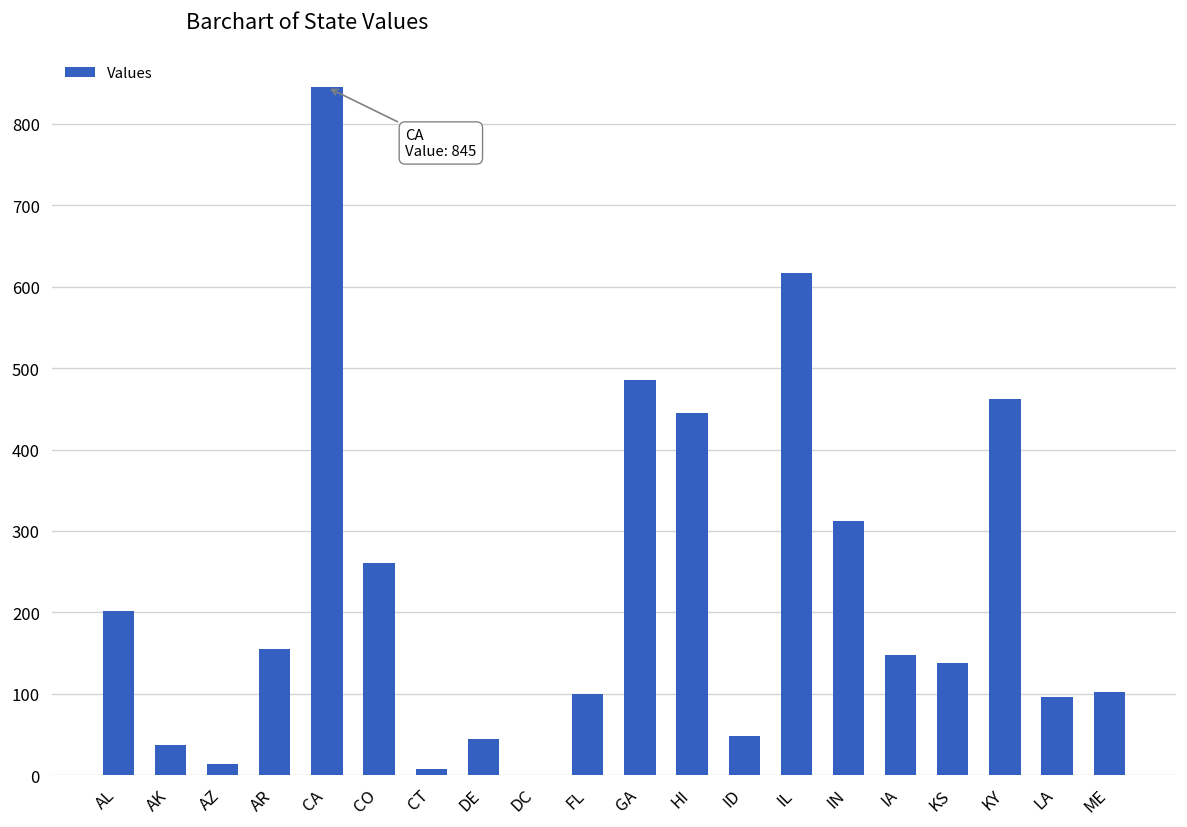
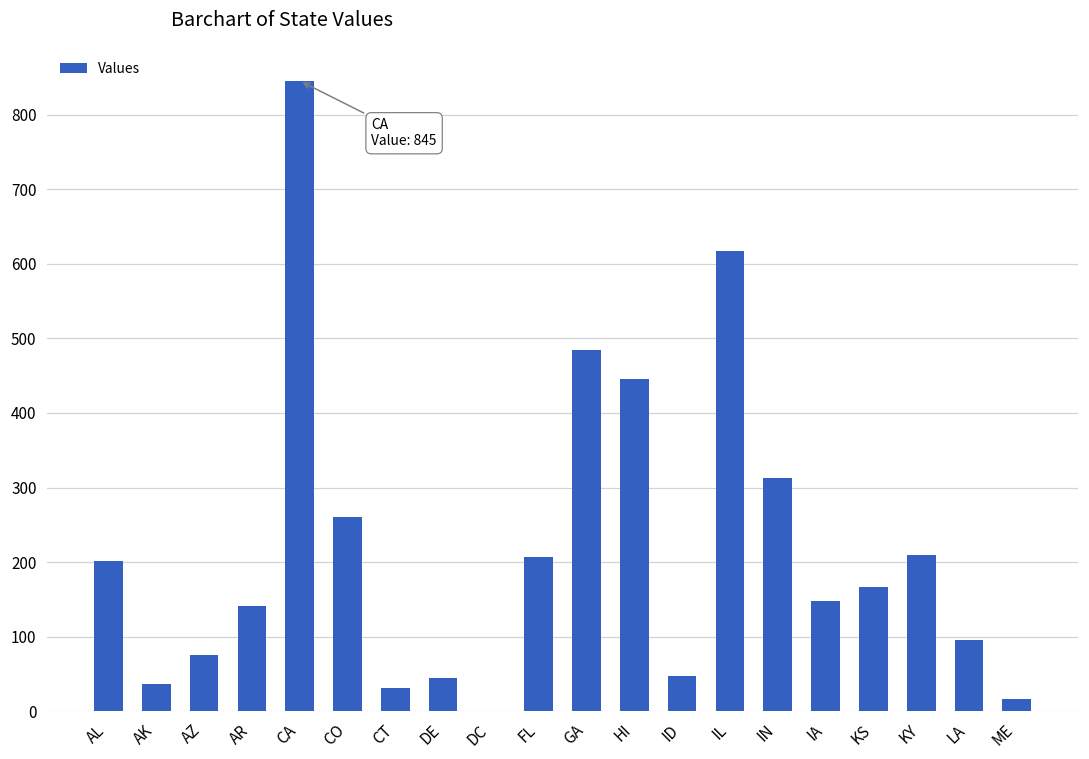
  {
    "AL": 200,
    "AK": 40,
-   "AZ": 10,
-   "AR": 160,
+   "AZ": 80,
+   "AR": 140,
    "CO": 260,
-   "CT": 10,
+   "CT": 30,
    "DE": 40,
    "DC": 0,
-   "FL": 100,
+   "FL": 210,
    "GA": 490,
    "HI": 440,
    "ID": 50,
    "IL": 620,
    "IN": 310,
    "IA": 150,
-   "KS": 140,
-   "KY": 460,
+   "KS": 170,
+   "KY": 210,
    "LA": 100,
-   "ME": 100
+   "ME": 20
  }
